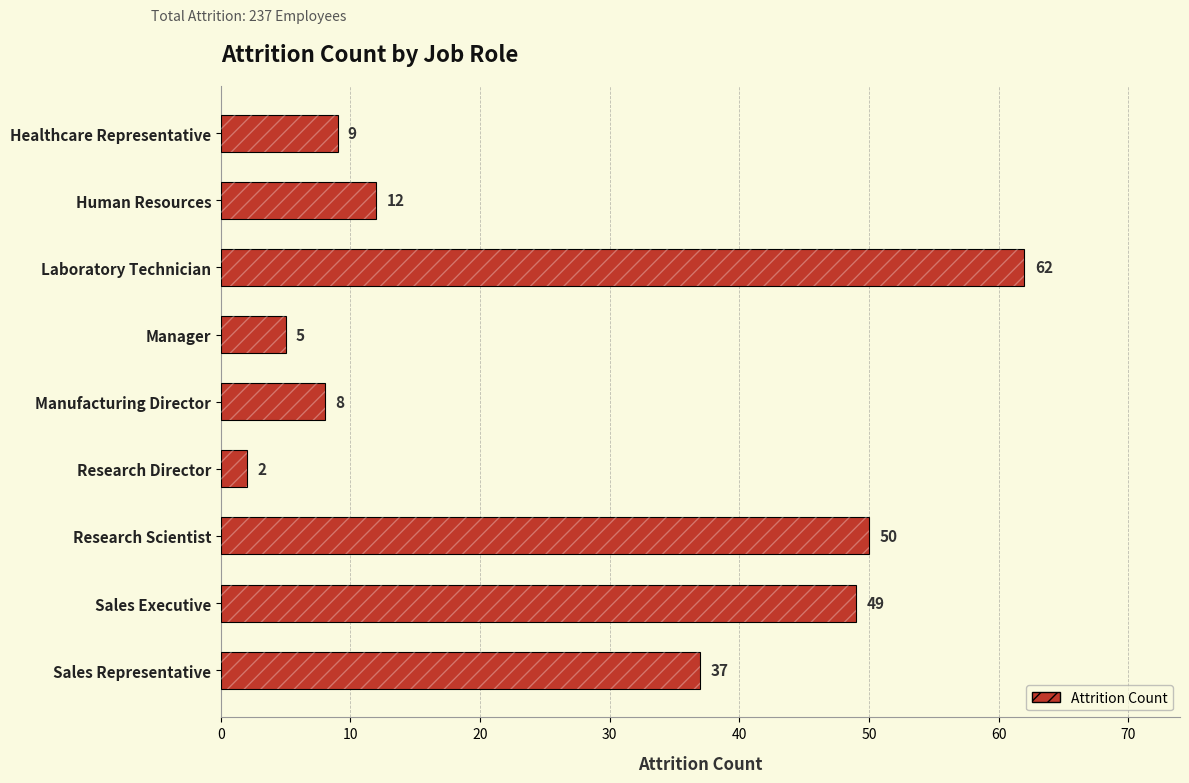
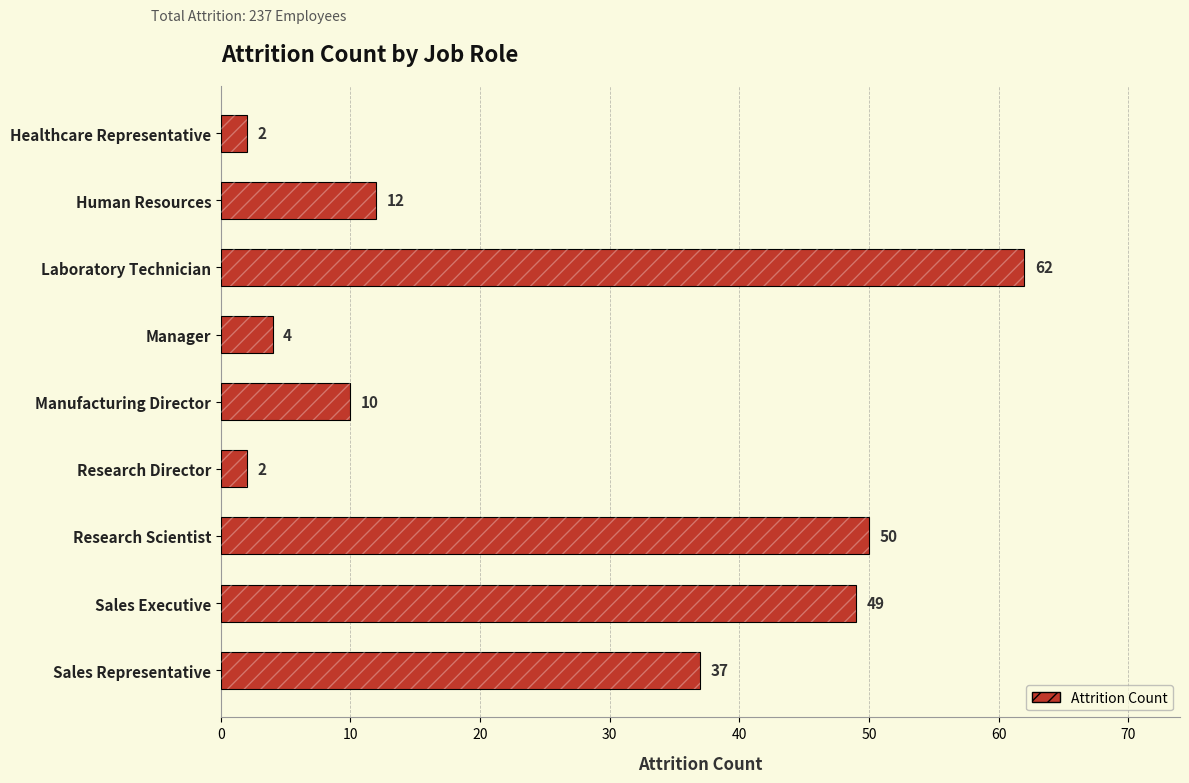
  {
    "Attrition Count": {
-     "Healthcare Representative": 9,
+     "Healthcare Representative": 2,
      "Human Resources": 12,
      "Laboratory Technician": 62,
-     "Manager": 5,
-     "Manufacturing Director": 8,
+     "Manager": 4,
+     "Manufacturing Director": 10,
      "Research Director": 2,
      "Research Scientist": 50,
      "Sales Executive": 49,
      "Sales Representative": 37
    }
  }
